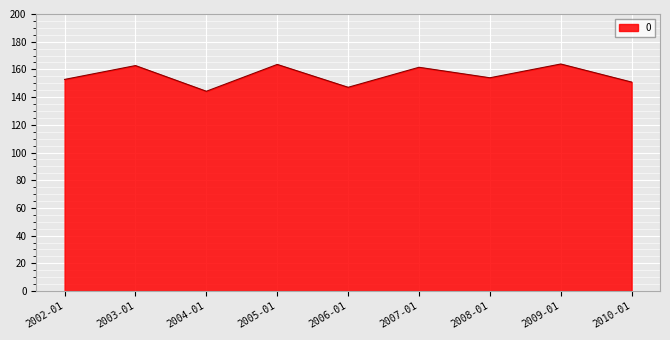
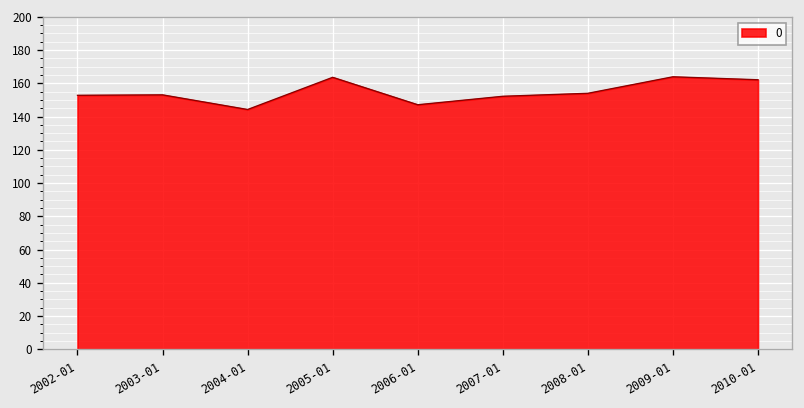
  {
    "2002-01": 153,
-   "2003-01": 163,
+   "2003-01": 153,
    "2004-01": 144,
    "2005-01": 164,
    "2006-01": 147,
-   "2007-01": 162,
+   "2007-01": 152,
    "2008-01": 154,
    "2009-01": 164,
-   "2010-01": 151
+   "2010-01": 162
  }
